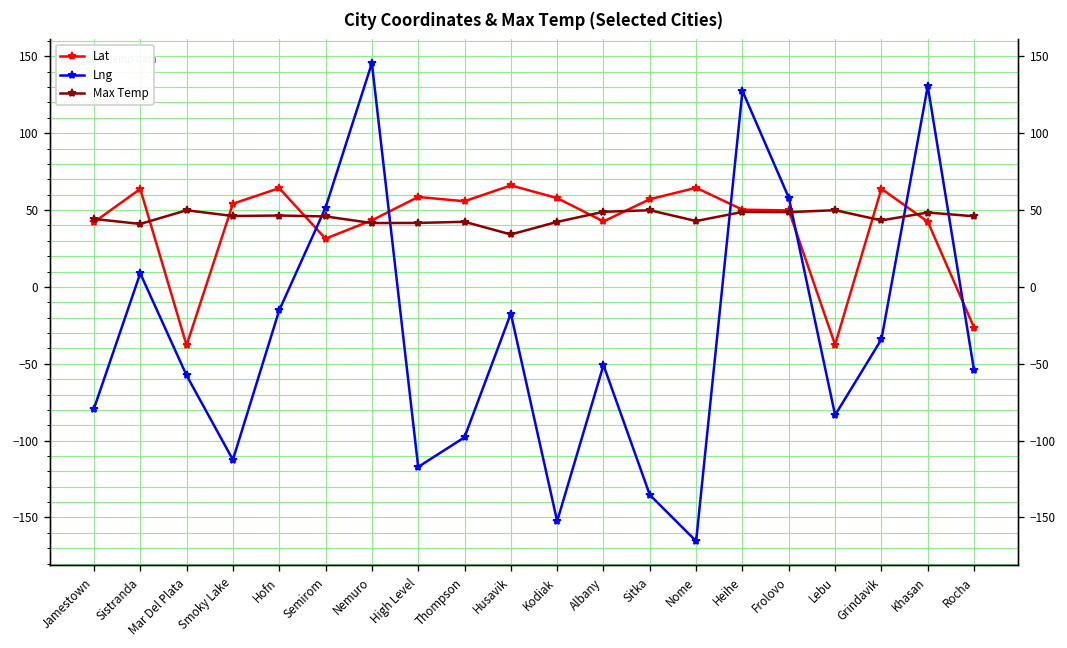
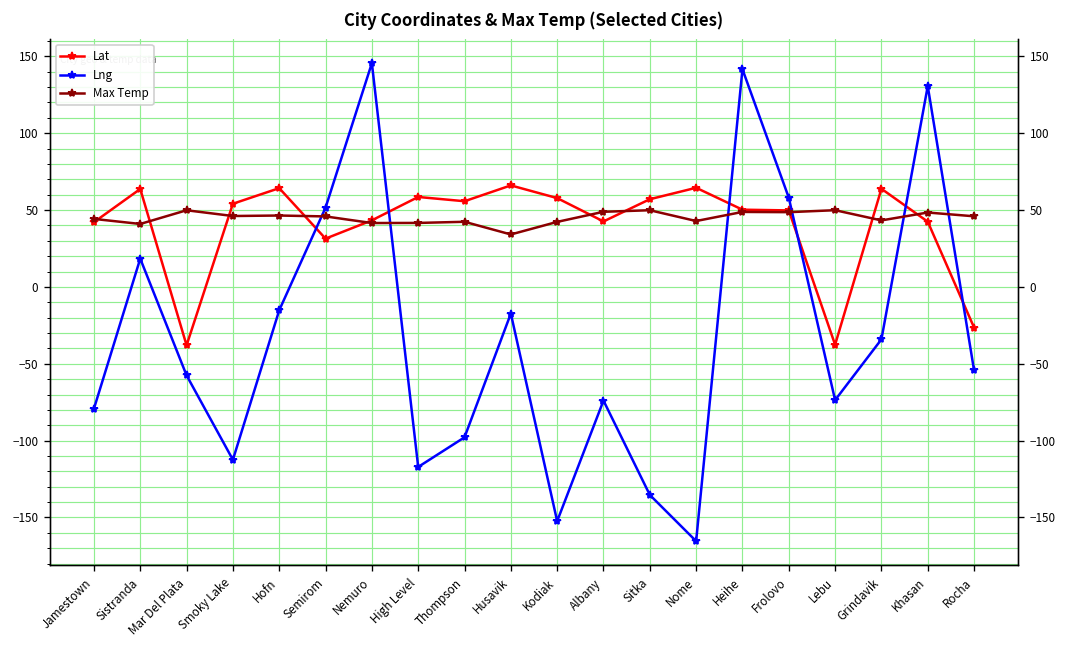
  {
    "Lat": {
      "Jamestown": 42,
      "Sistranda": 64,
      "Mar Del Plata": -38,
      "Smoky Lake": 54,
      "Hofn": 64,
      "Semirom": 31,
      "High Level": 59,
      "Thompson": 56,
      "Husavik": 66,
      "Kodiak": 58,
      "Albany": 43,
      "Sitka": 57,
      "Nome": 65,
      "Lebu": -38,
      "Grindavik": 64,
      "Khasan": 42,
      "Rocha": -26
    },
    "Lng": {
      "Jamestown": -79,
-     "Sistranda": 9,
+     "Sistranda": 18,
      "Mar Del Plata": -58,
      "Smoky Lake": -112,
      "Hofn": -15,
      "Semirom": 52,
      "Nemuro": 146,
      "High Level": -117,
      "Thompson": -98,
      "Husavik": -17,
      "Kodiak": -152,
-     "Albany": -51,
+     "Albany": -74,
      "Sitka": -135,
      "Nome": -165,
-     "Heihe": 127,
+     "Heihe": 142,
      "Frolovo": 58,
-     "Lebu": -83,
+     "Lebu": -74,
      "Grindavik": -34,
      "Khasan": 131,
      "Rocha": -54
    },
    "Max Temp": {
      "Jamestown": 44,
      "Sistranda": 41,
      "Mar Del Plata": 50,
      "Smoky Lake": 46,
      "Hofn": 46,
      "Semirom": 46,
      "High Level": 42,
      "Thompson": 42,
      "Husavik": 34,
      "Kodiak": 42,
      "Albany": 49,
      "Sitka": 50,
      "Nome": 43,
      "Lebu": 50,
      "Grindavik": 43,
      "Khasan": 48,
      "Rocha": 46
    }
  }
